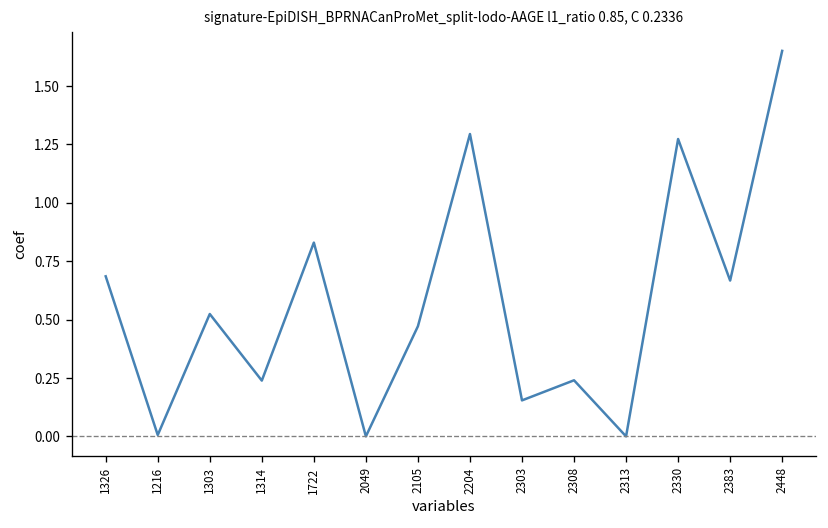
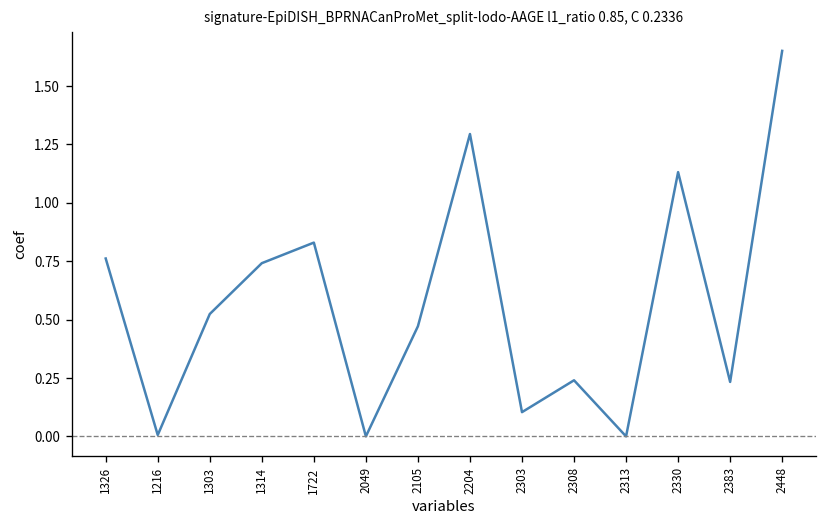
  {
-   "1326": 0.69,
+   "1326": 0.76,
    "1216": 0.01,
    "1303": 0.52,
-   "1314": 0.24,
+   "1314": 0.74,
    "1722": 0.83,
    "2049": 0.00,
    "2105": 0.47,
    "2204": 1.29,
-   "2303": 0.15,
+   "2303": 0.10,
    "2308": 0.24,
    "2313": 0.00,
-   "2330": 1.27,
-   "2383": 0.67,
+   "2330": 1.13,
+   "2383": 0.23,
    "2448": 1.65
  }
